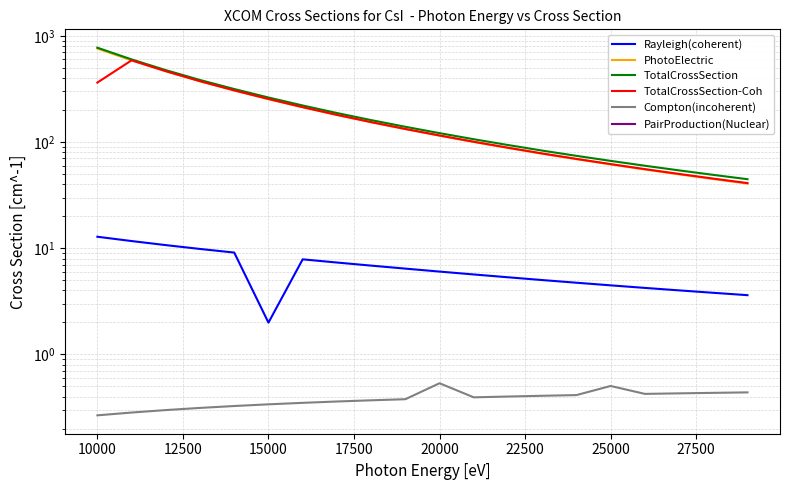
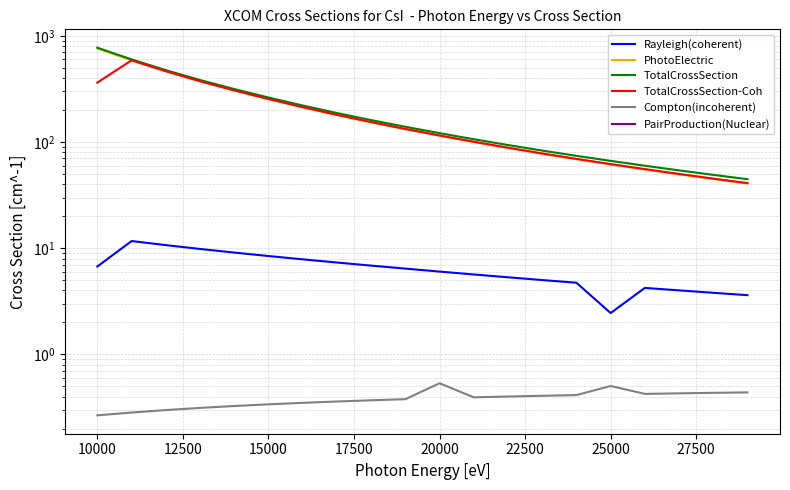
  {
    "Rayleigh(coherent)": {
-     "10000": 13,
-     "15000": 2.0,
+     "10000": 7,
+     "15000": 8,
      "20000": 6,
-     "25000": 4.5
+     "25000": 2.5
    },
    "TotalCrossSection": {
      "25000": 70
    },
    "TotalCrossSection-Coh": {
      "10000": 360
    },
    "Compton(incoherent)": {
      "10000": 0.27,
      "15000": 0.34,
      "20000": 0.5,
      "25000": 0.5
    }
  }
